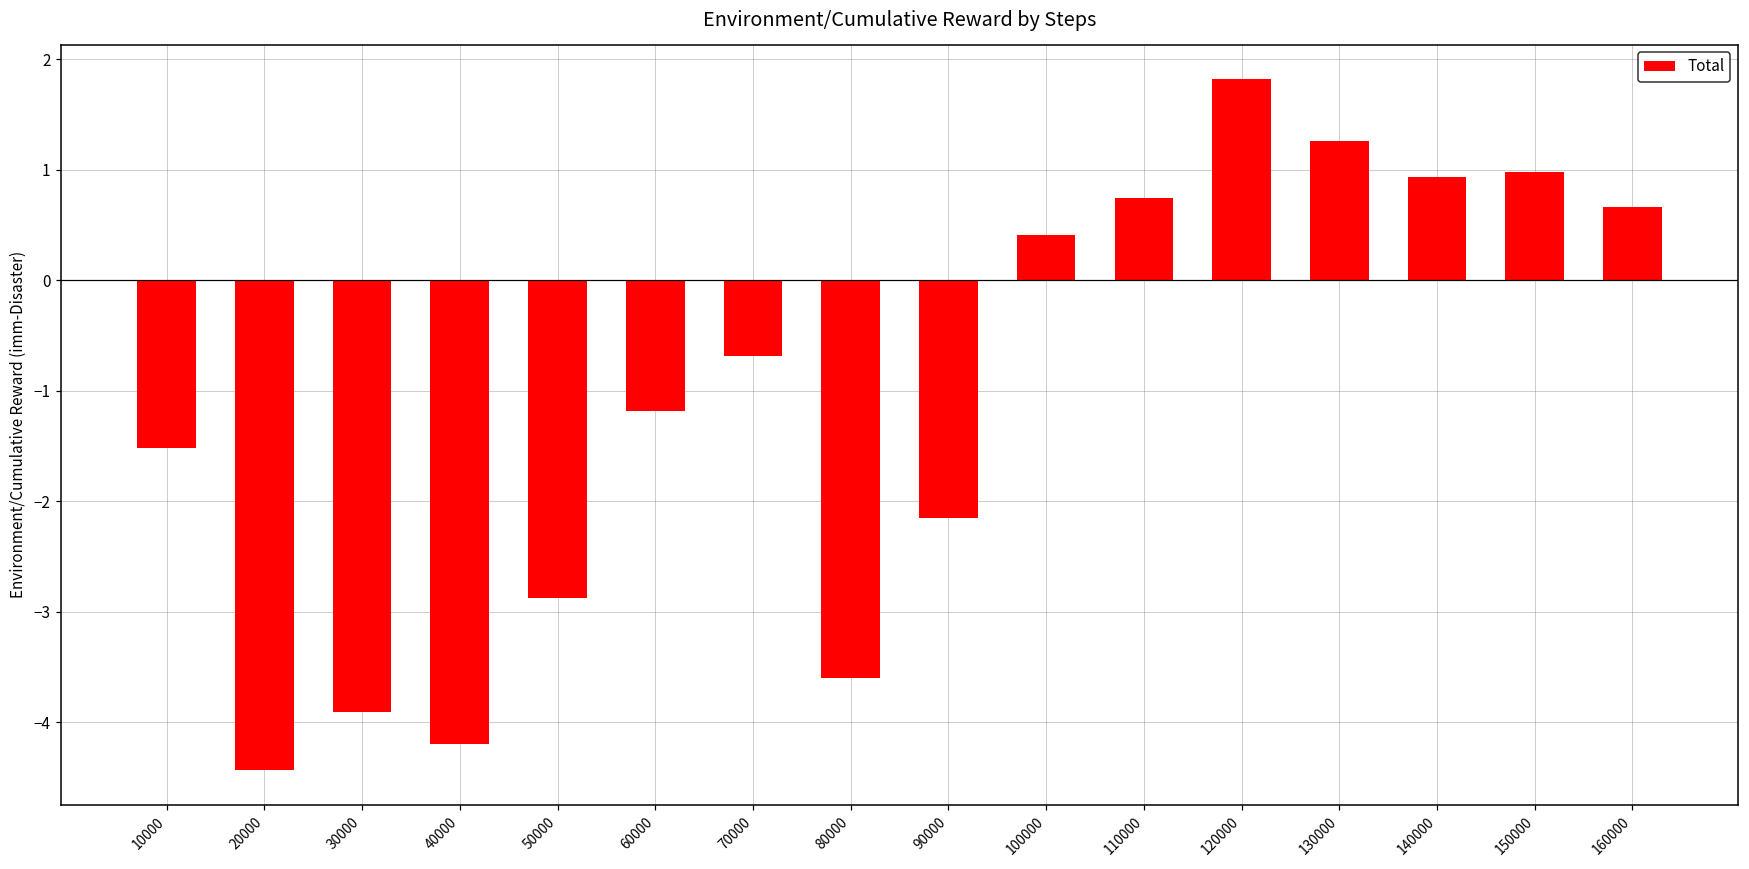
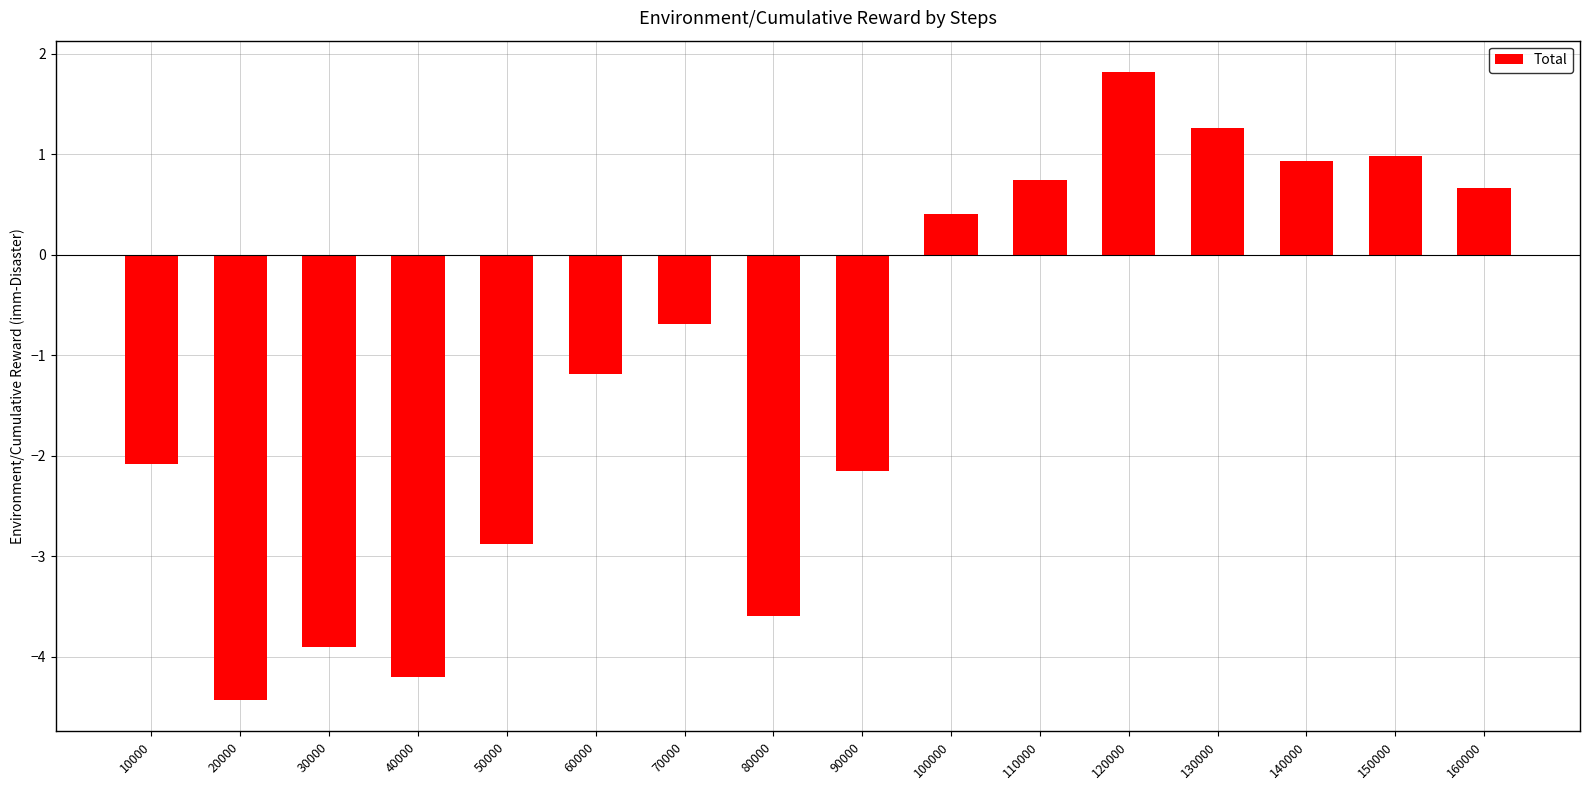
  {
-   "10000": -1.52,
+   "10000": -2.08,
    "20000": -4.43,
    "30000": -3.91,
    "40000": -4.20,
    "50000": -2.88,
    "60000": -1.19,
    "70000": -0.69,
    "80000": -3.60,
    "90000": -2.15,
    "100000": 0.41,
    "110000": 0.74,
    "120000": 1.82,
    "130000": 1.26,
    "140000": 0.93,
    "150000": 0.98,
    "160000": 0.66
  }
